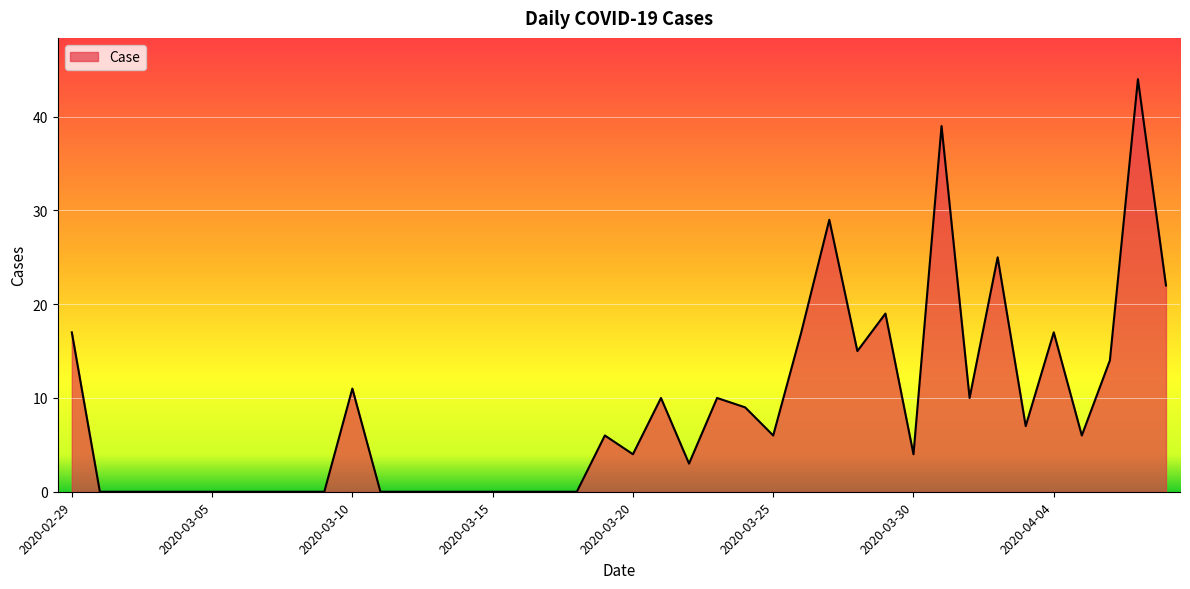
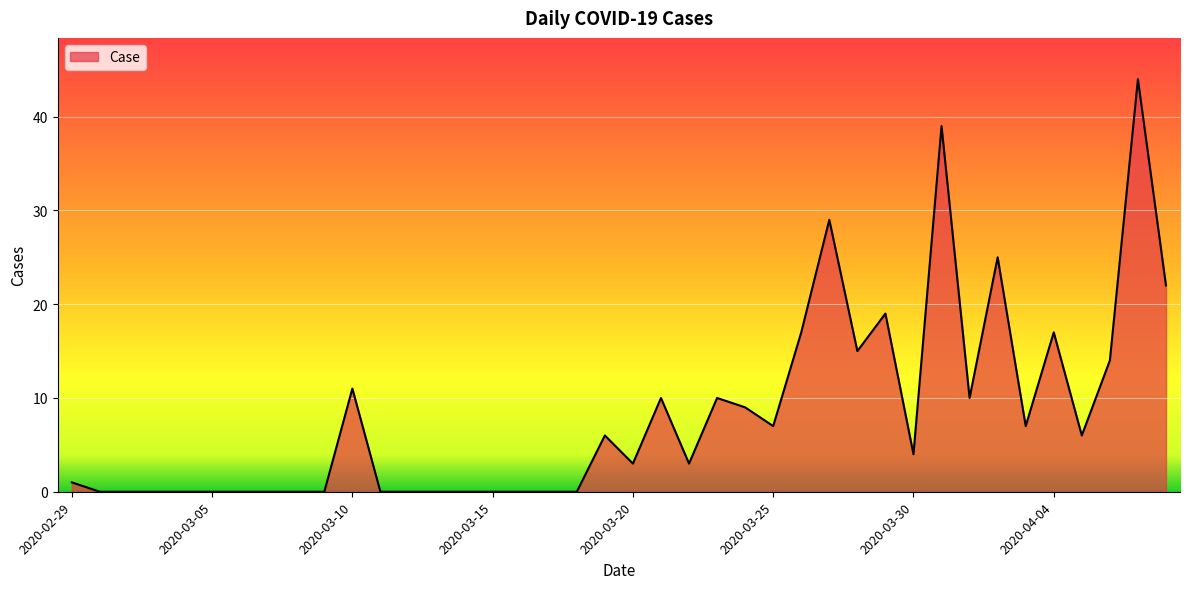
  {
-   "2020-02-29": 17,
+   "2020-02-29": 1,
    "2020-03-05": 0,
    "2020-03-10": 11,
    "2020-03-15": 0,
-   "2020-03-20": 4,
-   "2020-03-25": 6,
+   "2020-03-20": 3,
+   "2020-03-25": 7,
    "2020-03-30": 4,
    "2020-04-04": 17
  }
